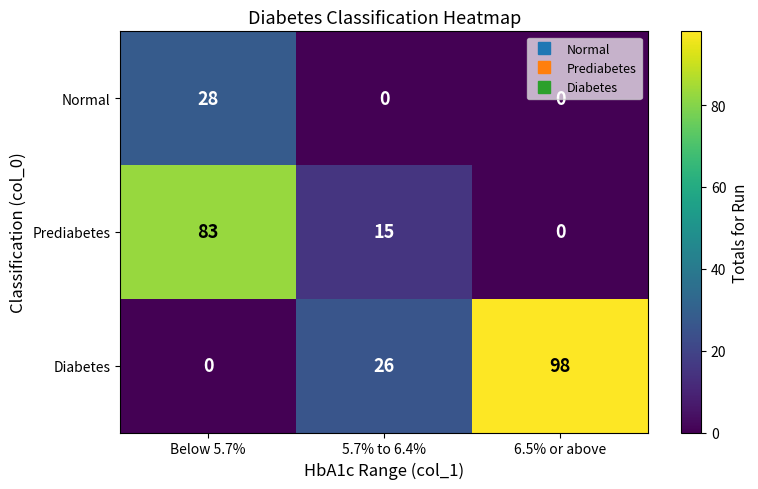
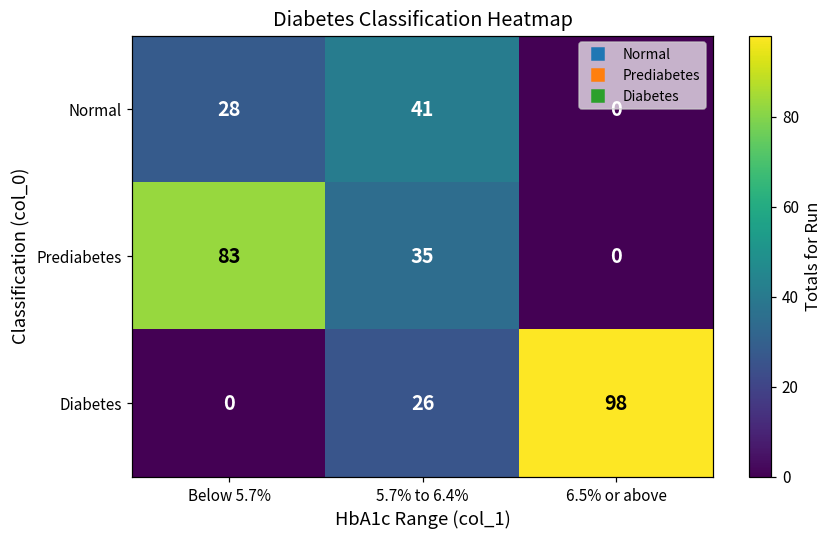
  {
    "Normal": {
      "Below 5.7%": 28,
-     "5.7% to 6.4%": 0
+     "5.7% to 6.4%": 41
    },
    "Prediabetes": {
      "Below 5.7%": 83,
-     "5.7% to 6.4%": 15,
+     "5.7% to 6.4%": 35,
      "6.5% or above": 0
    },
    "Diabetes": {
      "Below 5.7%": 0,
      "5.7% to 6.4%": 26,
      "6.5% or above": 98
    }
  }
